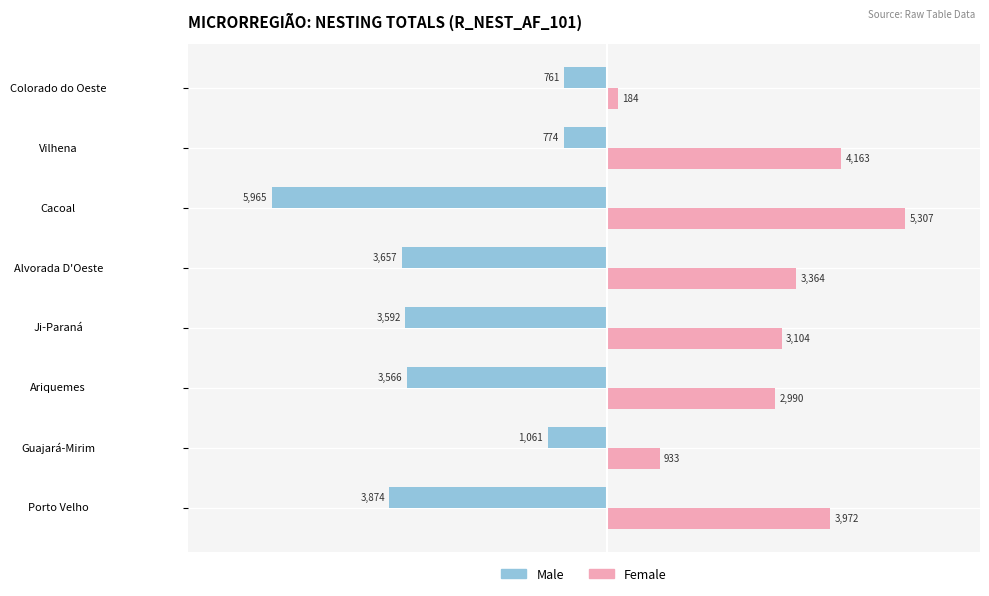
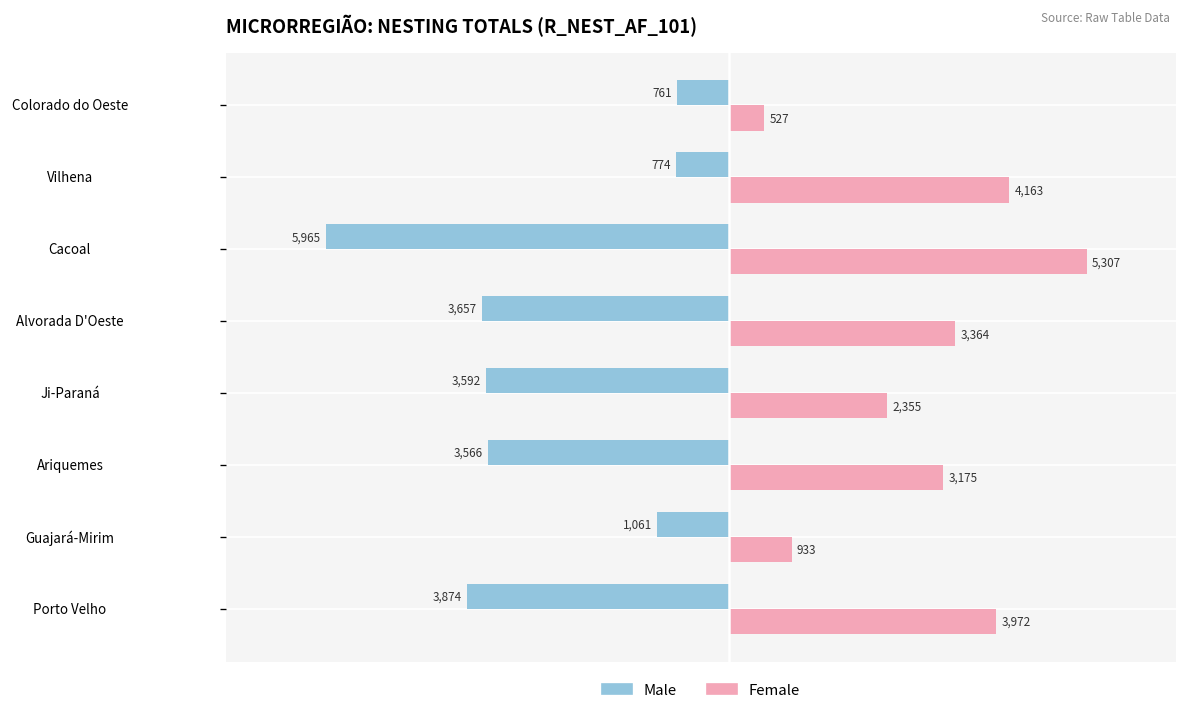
  {
    "Female": {
-     "Colorado do Oeste": "184",
+     "Colorado do Oeste": "527",
      "Vilhena": "4,163",
      "Cacoal": "5,307",
      "Alvorada D'Oeste": "3,364",
-     "Ji-Paraná": "3,104",
-     "Ariquemes": "2,990",
+     "Ji-Paraná": "2,355",
+     "Ariquemes": "3,175",
      "Guajará-Mirim": "933",
      "Porto Velho": "3,972"
    }
  }
